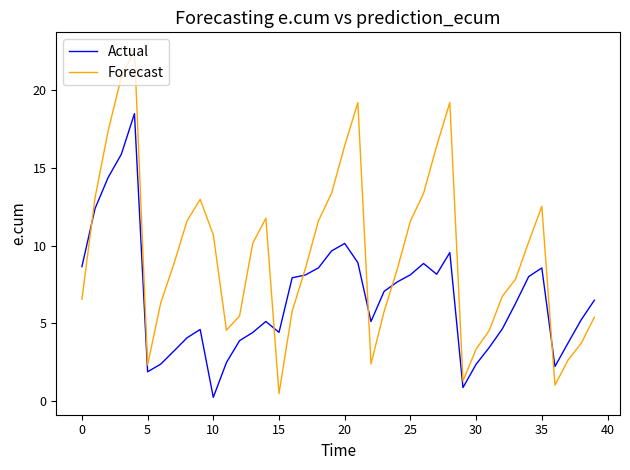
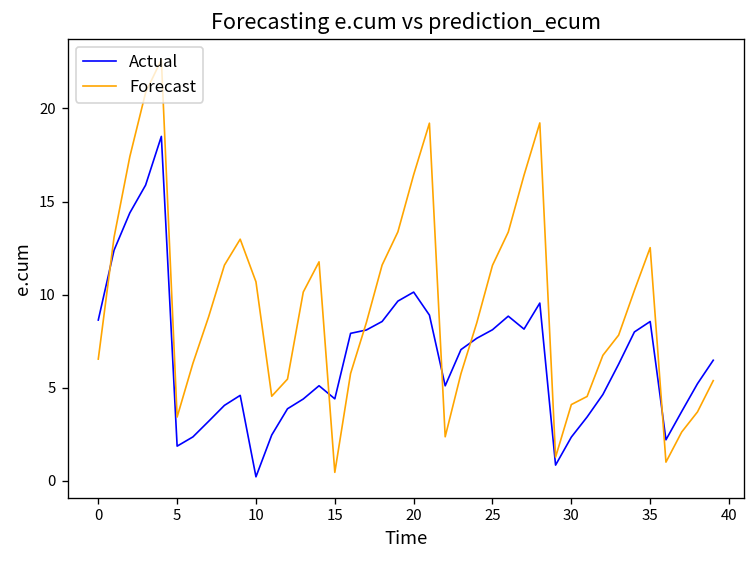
  {
    "Actual": {
      "0": 8.6,
      "5": 1.9,
      "10": 0.2,
      "15": 4.4,
      "20": 10.1,
      "25": 8.1,
      "30": 2.4,
      "35": 8.6
    },
    "Forecast": {
      "0": 6.5,
-     "5": 2.3,
+     "5": 3.4,
      "10": 10.7,
      "15": 0.5,
      "20": 16.4,
      "25": 11.6,
-     "30": 3.3,
+     "30": 4.1,
      "35": 12.5
    }
  }
